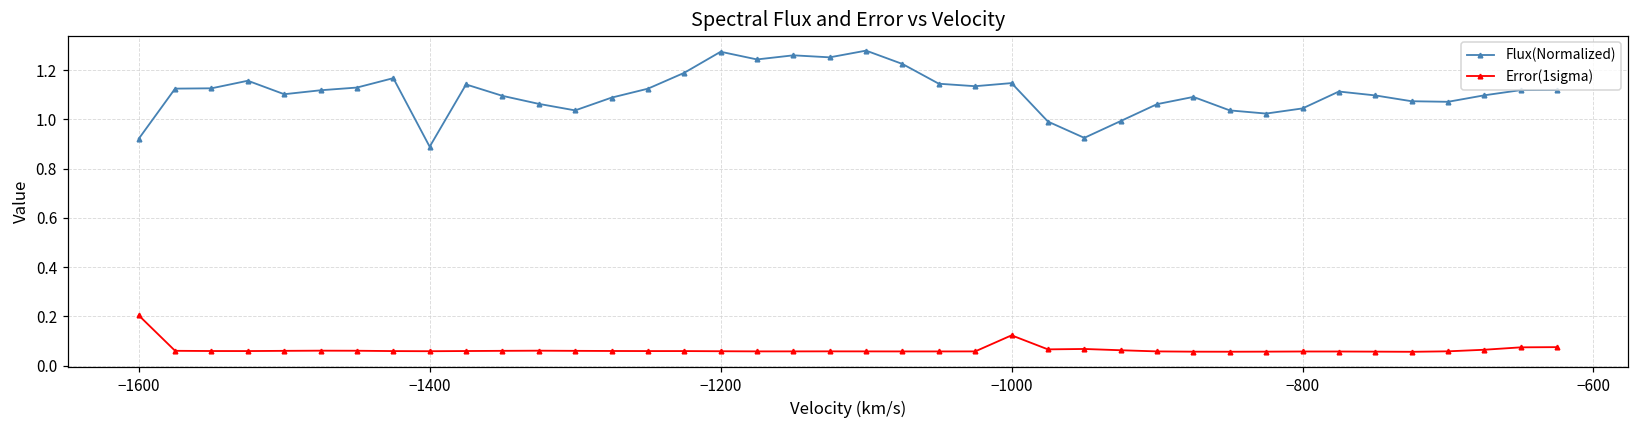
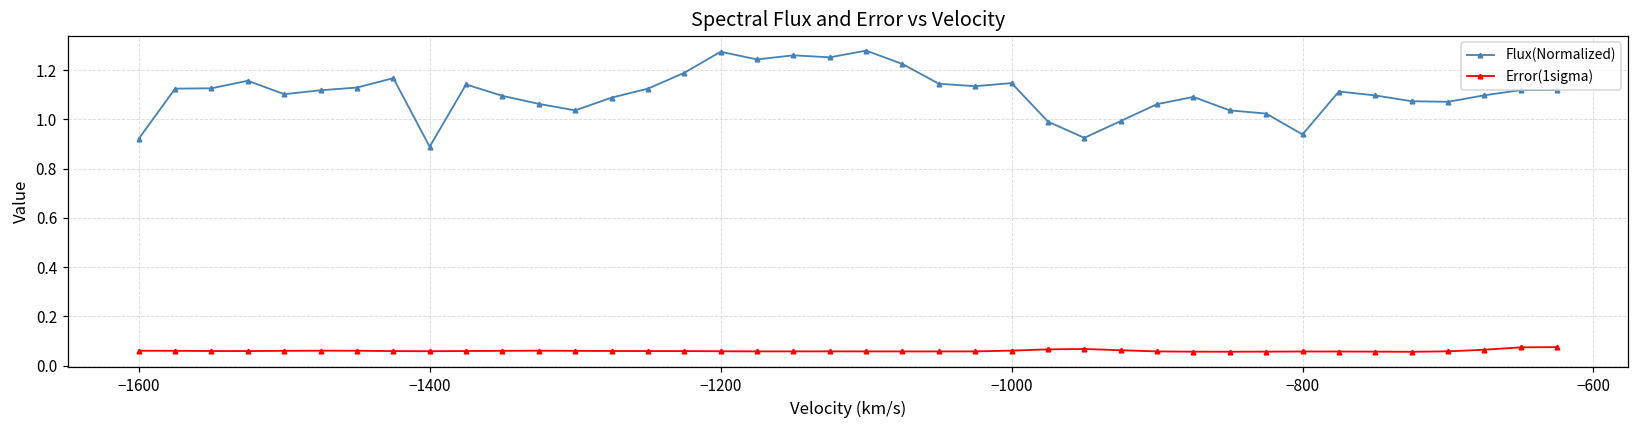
  {
    "Flux(Normalized)": {
      "−1600": 0.92,
      "−1400": 0.89,
      "−1200": 1.27,
      "−1000": 1.15,
-     "−800": 1.04
+     "−800": 0.94
    },
    "Error(1sigma)": {
-     "−1600": 0.20,
+     "−1600": 0.06,
      "−1400": 0.06,
      "−1200": 0.06,
-     "−1000": 0.12,
+     "−1000": 0.06,
      "−800": 0.06
    }
  }
